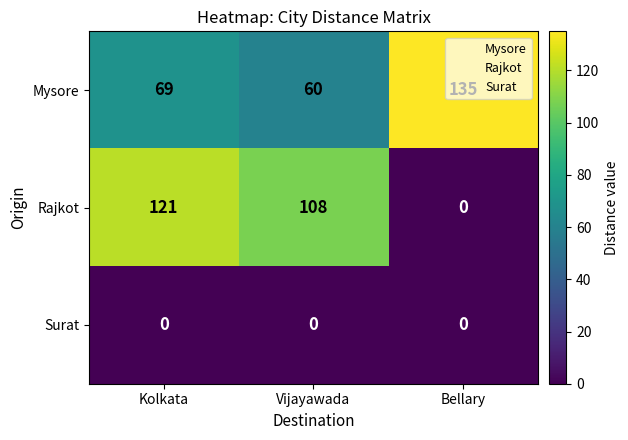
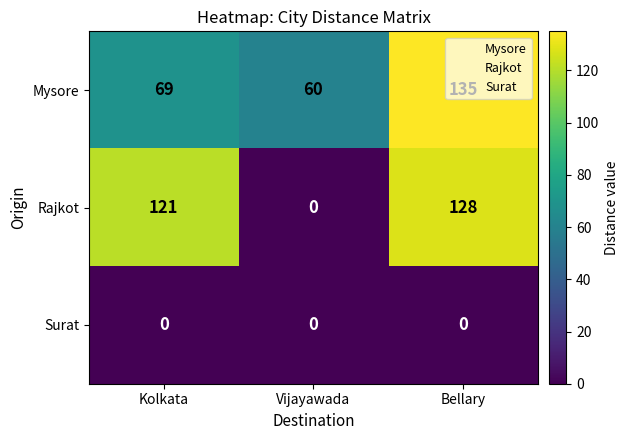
  {
    "Mysore": {
      "Kolkata": 69,
      "Vijayawada": 60
    },
    "Rajkot": {
      "Kolkata": 121,
-     "Vijayawada": 108,
-     "Bellary": 0
+     "Vijayawada": 0,
+     "Bellary": 128
    },
    "Surat": {
      "Kolkata": 0,
      "Vijayawada": 0,
      "Bellary": 0
    }
  }
